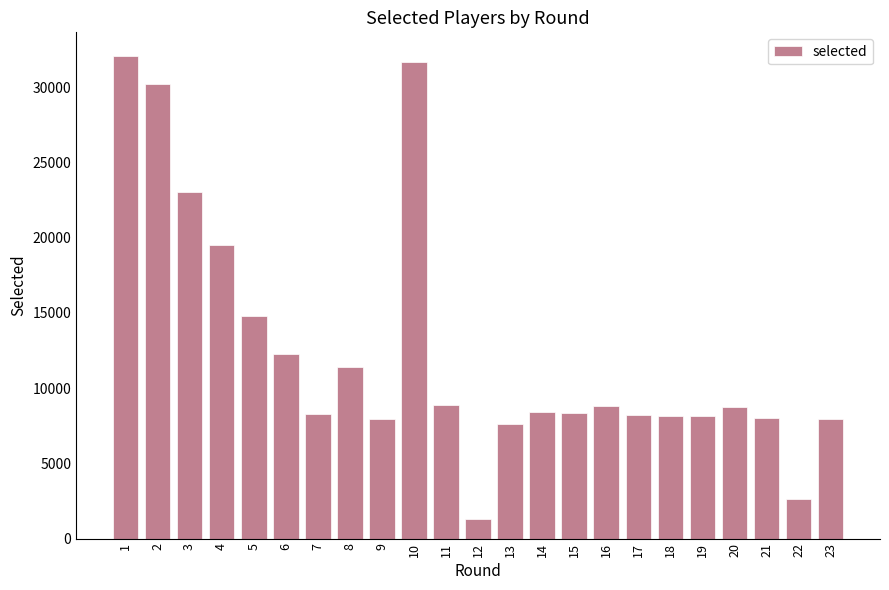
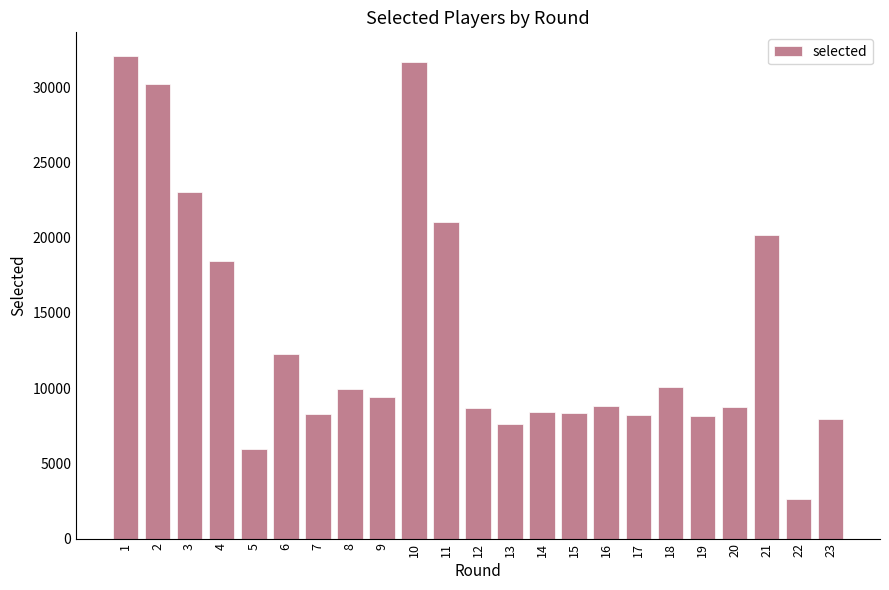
  {
    "1": 32000,
    "2": 30200,
    "3": 23000,
-   "4": 19500,
-   "5": 14800,
+   "4": 18500,
+   "5": 6000,
    "6": 12200,
    "7": 8300,
-   "8": 11400,
-   "9": 8000,
+   "8": 9900,
+   "9": 9400,
    "10": 31700,
-   "11": 8900,
-   "12": 1300,
+   "11": 21000,
+   "12": 8700,
    "13": 7600,
    "14": 8400,
    "15": 8300,
    "16": 8800,
    "17": 8200,
-   "18": 8200,
+   "18": 10000,
    "19": 8100,
    "20": 8800,
-   "21": 8000,
+   "21": 20200,
    "22": 2600,
    "23": 7900
  }
